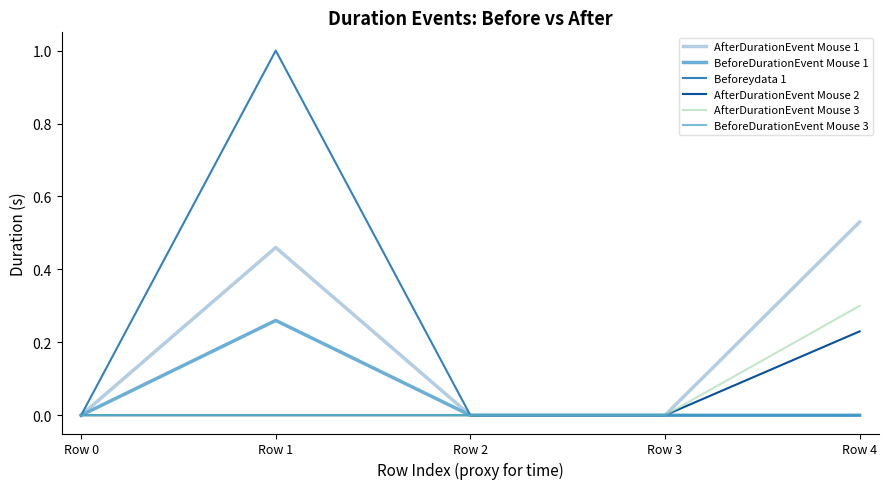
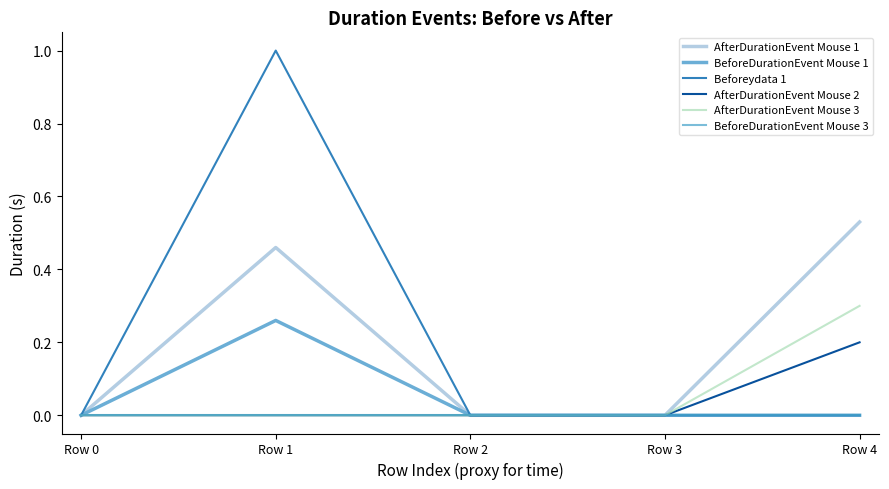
  {
    "AfterDurationEvent Mouse 2": {
-     "Row 4": 0.23
+     "Row 4": 0.20
    }
  }
